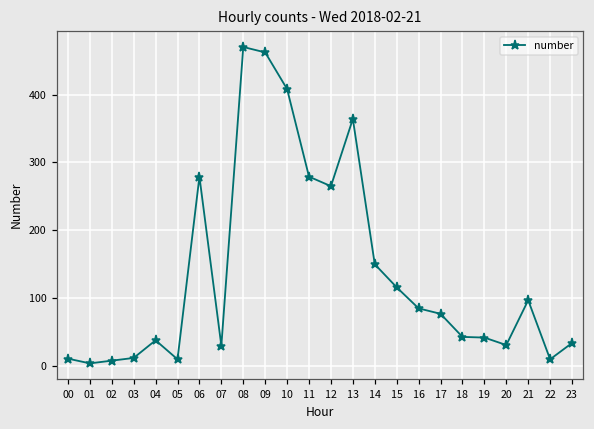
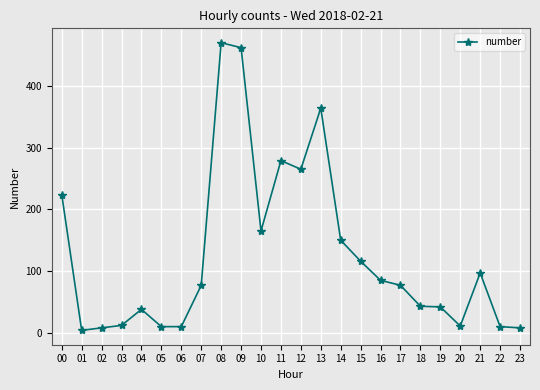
  {
-   "00": 10,
+   "00": 220,
    "01": 0,
    "02": 10,
    "03": 10,
    "04": 40,
    "05": 10,
-   "06": 280,
-   "07": 30,
+   "06": 10,
+   "07": 80,
    "08": 470,
    "09": 460,
-   "10": 410,
+   "10": 170,
    "11": 280,
    "12": 270,
    "13": 360,
    "14": 150,
    "15": 120,
    "16": 90,
    "17": 80,
    "18": 40,
    "19": 40,
-   "20": 30,
+   "20": 10,
    "21": 100,
    "22": 10,
-   "23": 30
+   "23": 10
  }
